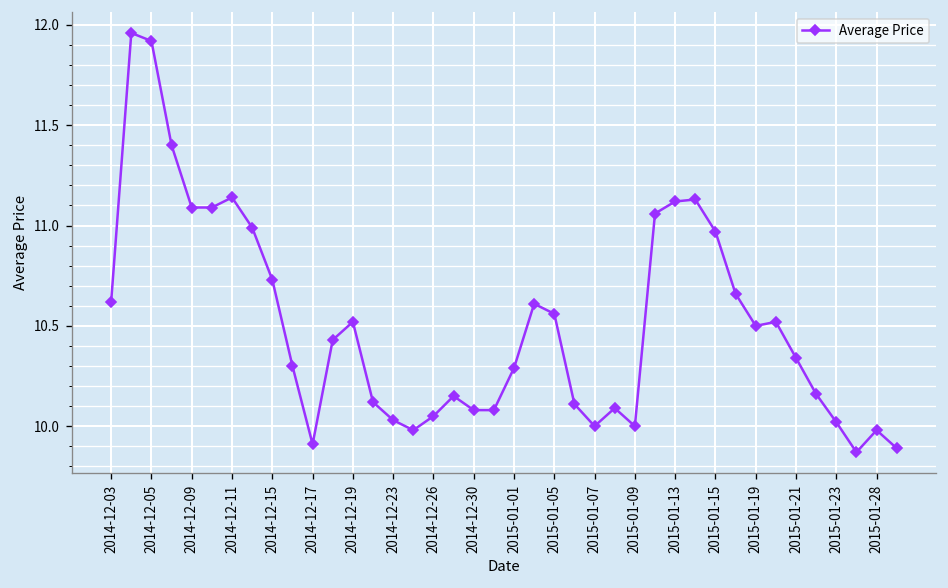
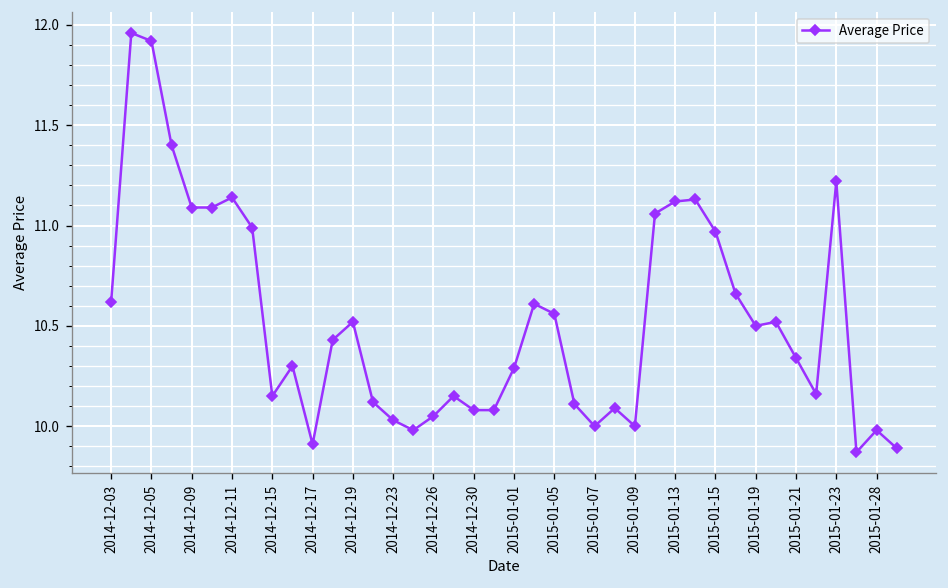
  {
    "2014-12-03": 10.62,
    "2014-12-05": 11.92,
    "2014-12-09": 11.09,
    "2014-12-11": 11.14,
-   "2014-12-15": 10.73,
+   "2014-12-15": 10.15,
    "2014-12-17": 9.91,
    "2014-12-19": 10.52,
    "2014-12-23": 10.03,
    "2014-12-26": 10.05,
    "2014-12-30": 10.08,
    "2015-01-01": 10.29,
    "2015-01-05": 10.56,
    "2015-01-07": 10.00,
    "2015-01-09": 10.00,
    "2015-01-13": 11.12,
    "2015-01-15": 10.97,
    "2015-01-19": 10.50,
    "2015-01-21": 10.34,
-   "2015-01-23": 10.02,
+   "2015-01-23": 11.22,
    "2015-01-28": 9.98
  }
